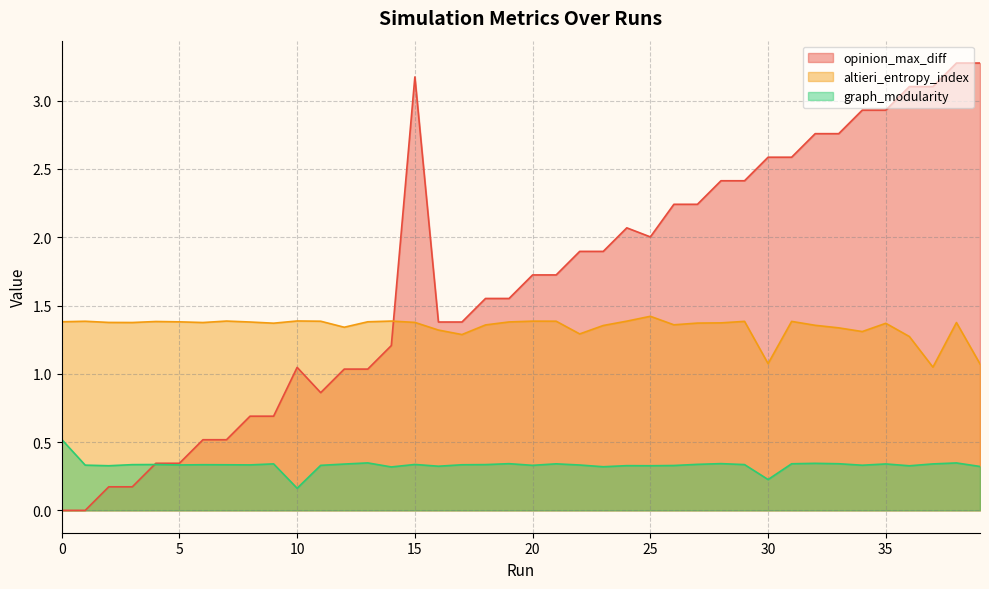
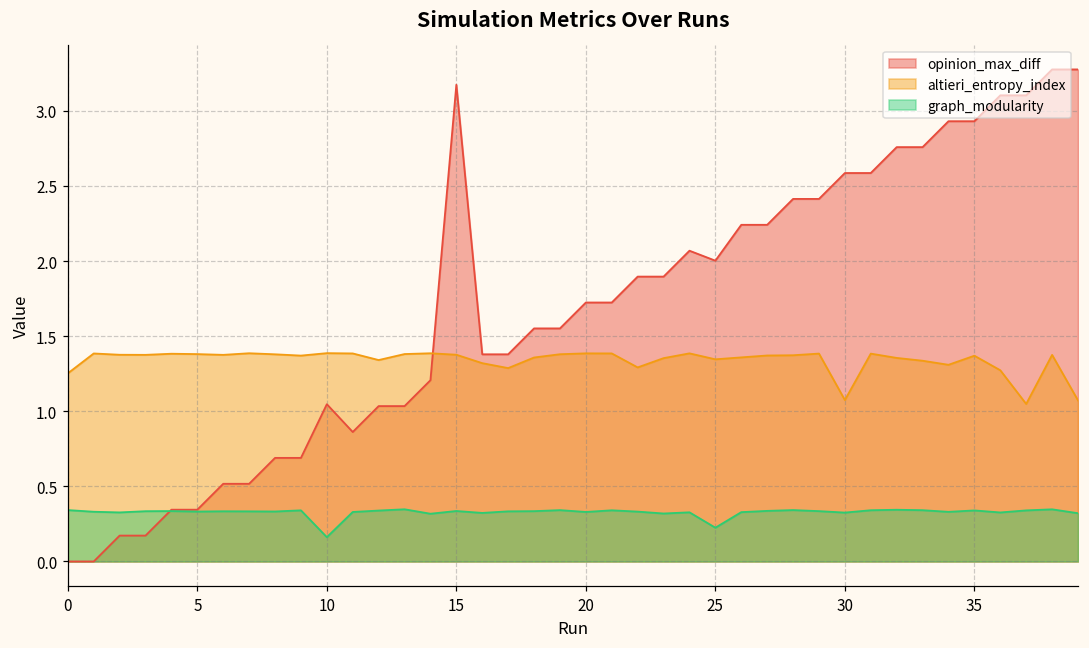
  {
    "opinion_max_diff": {
      "0": 0.00,
      "10": 1.05,
      "15": 3.17,
      "20": 1.72,
      "25": 2.00,
      "30": 2.59,
      "35": 2.93
    },
    "altieri_entropy_index": {
-     "0": 1.38,
+     "0": 1.25,
      "5": 1.38,
      "10": 1.39,
      "15": 1.38,
      "20": 1.39,
-     "25": 1.42,
+     "25": 1.35,
      "30": 1.07,
      "35": 1.37
    },
    "graph_modularity": {
-     "0": 0.52,
+     "0": 0.34,
      "10": 0.16,
      "15": 0.34,
      "20": 0.33,
-     "25": 0.33,
-     "30": 0.23,
+     "25": 0.22,
+     "30": 0.33,
      "35": 0.34
    }
  }
